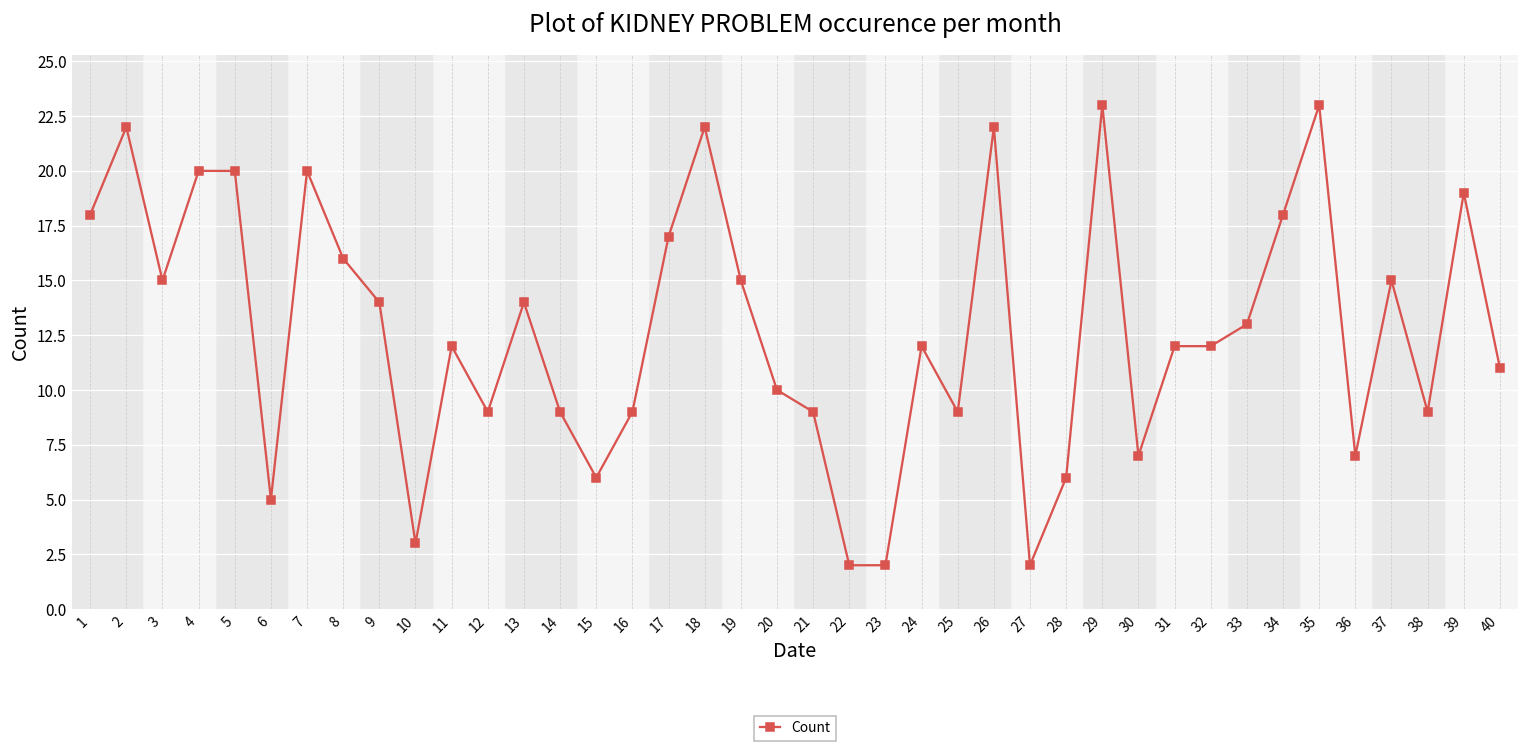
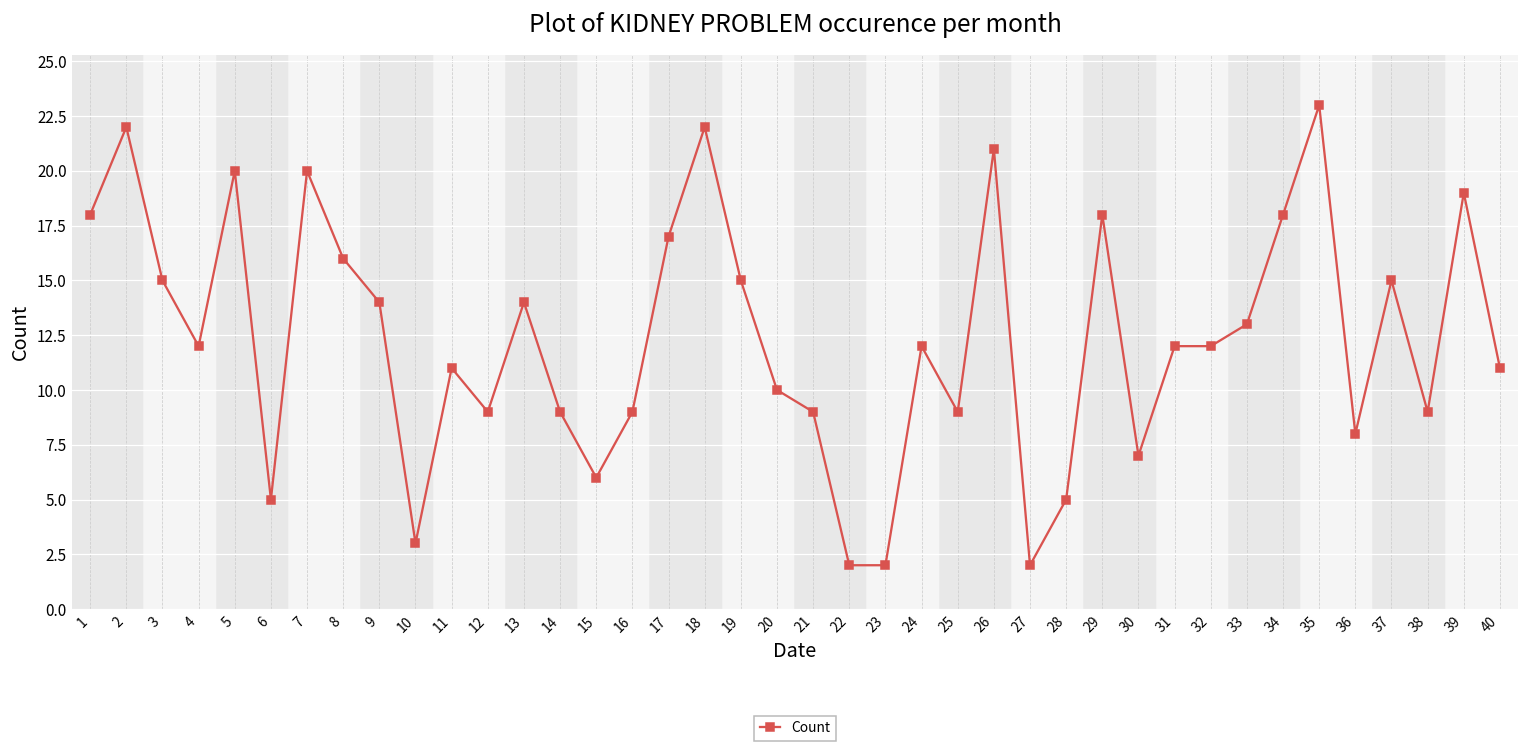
  {
    "1": 18,
    "2": 22,
    "3": 15,
-   "4": 20,
+   "4": 12,
    "5": 20,
    "6": 5,
    "7": 20,
    "8": 16,
    "9": 14,
    "10": 3,
-   "11": 12,
+   "11": 11,
    "12": 9,
    "13": 14,
    "14": 9,
    "15": 6,
    "16": 9,
    "17": 17,
    "18": 22,
    "19": 15,
    "20": 10,
    "21": 9,
    "22": 2,
    "23": 2,
    "24": 12,
    "25": 9,
-   "26": 22,
+   "26": 21,
    "27": 2,
-   "28": 6,
-   "29": 23,
+   "28": 5,
+   "29": 18,
    "30": 7,
    "31": 12,
    "32": 12,
    "33": 13,
    "34": 18,
    "35": 23,
-   "36": 7,
+   "36": 8,
    "37": 15,
    "38": 9,
    "39": 19,
    "40": 11
  }
